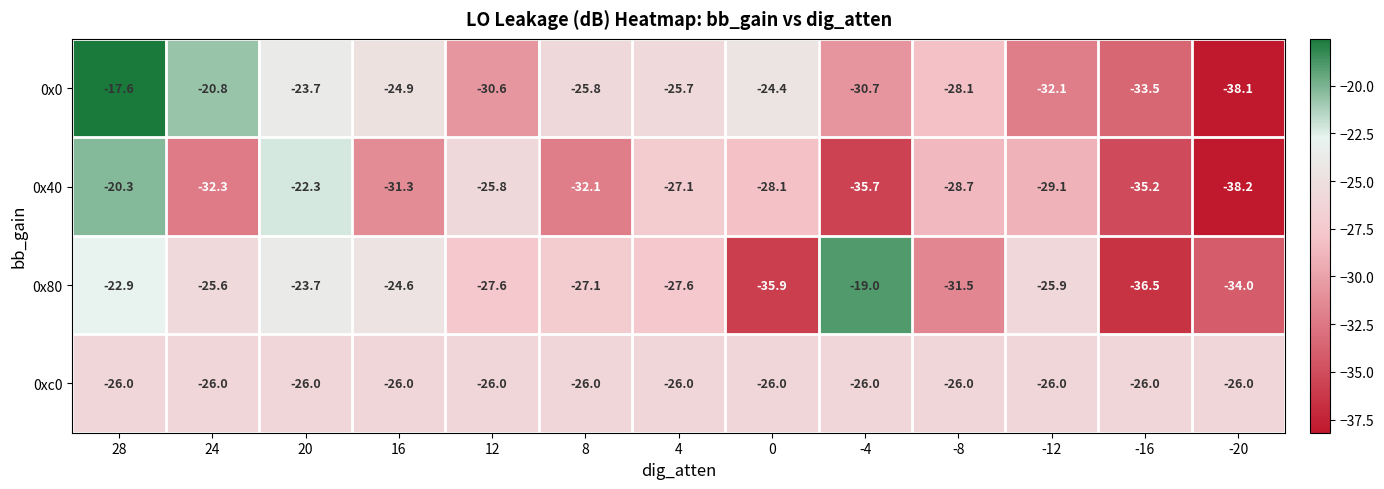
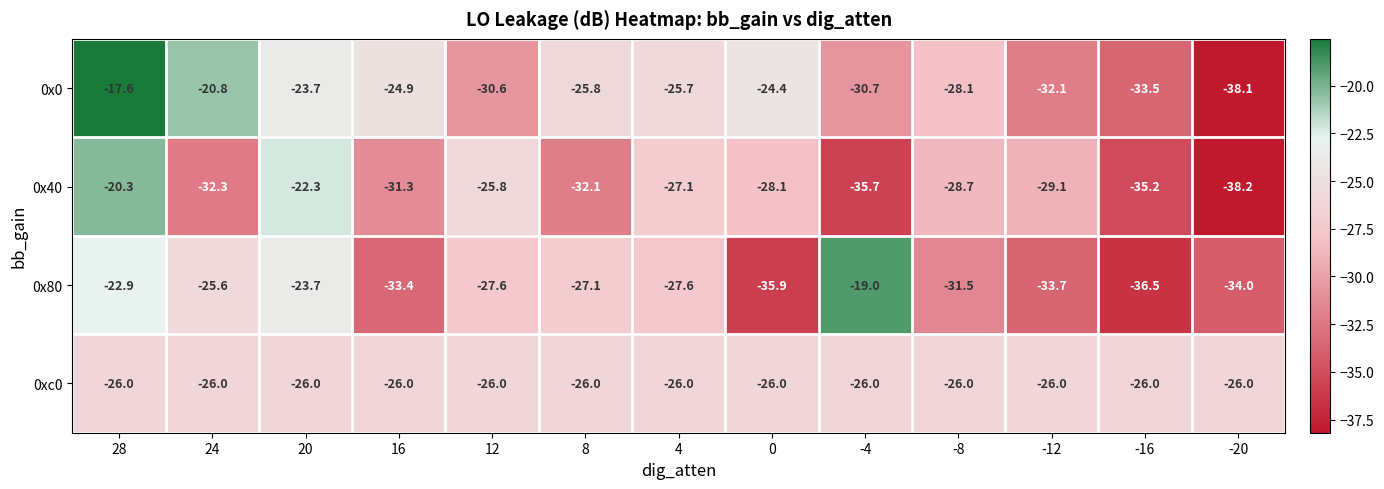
  {
    "0x0": {
      "28": -17.6,
      "24": -20.8,
      "20": -23.7,
      "16": -24.9,
      "12": -30.6,
      "8": -25.8,
      "4": -25.7,
      "0": -24.4,
      "-4": -30.7,
      "-8": -28.1,
      "-12": -32.1,
      "-16": -33.5,
      "-20": -38.1
    },
    "0x40": {
      "28": -20.3,
      "24": -32.3,
      "20": -22.3,
      "16": -31.3,
      "12": -25.8,
      "8": -32.1,
      "4": -27.1,
      "0": -28.1,
      "-4": -35.7,
      "-8": -28.7,
      "-12": -29.1,
      "-16": -35.2,
      "-20": -38.2
    },
    "0x80": {
      "28": -22.9,
      "24": -25.6,
      "20": -23.7,
-     "16": -24.6,
+     "16": -33.4,
      "12": -27.6,
      "8": -27.1,
      "4": -27.6,
      "0": -35.9,
      "-4": -19.0,
      "-8": -31.5,
-     "-12": -25.9,
+     "-12": -33.7,
      "-16": -36.5,
      "-20": -34.0
    },
    "0xc0": {
      "28": -26.0,
      "24": -26.0,
      "20": -26.0,
      "16": -26.0,
      "12": -26.0,
      "8": -26.0,
      "4": -26.0,
      "0": -26.0,
      "-4": -26.0,
      "-8": -26.0,
      "-12": -26.0,
      "-16": -26.0,
      "-20": -26.0
    }
  }
